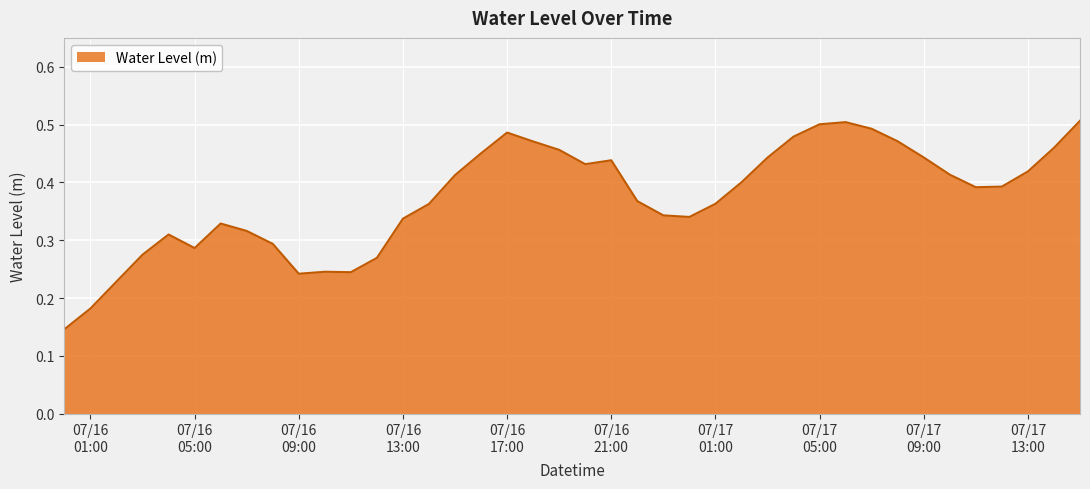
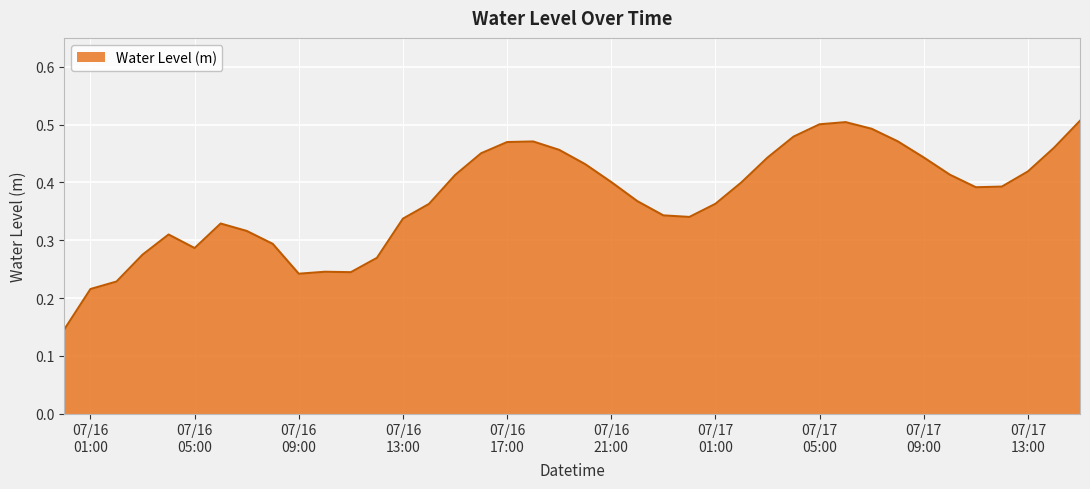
  {
-   "07/16 01:00": 0.18,
+   "07/16 01:00": 0.22,
    "07/16 05:00": 0.29,
    "07/16 09:00": 0.24,
    "07/16 13:00": 0.34,
-   "07/16 17:00": 0.49,
-   "07/16 21:00": 0.44,
+   "07/16 17:00": 0.47,
+   "07/16 21:00": 0.40,
    "07/17 01:00": 0.36,
    "07/17 05:00": 0.50,
    "07/17 09:00": 0.44,
    "07/17 13:00": 0.42
  }
